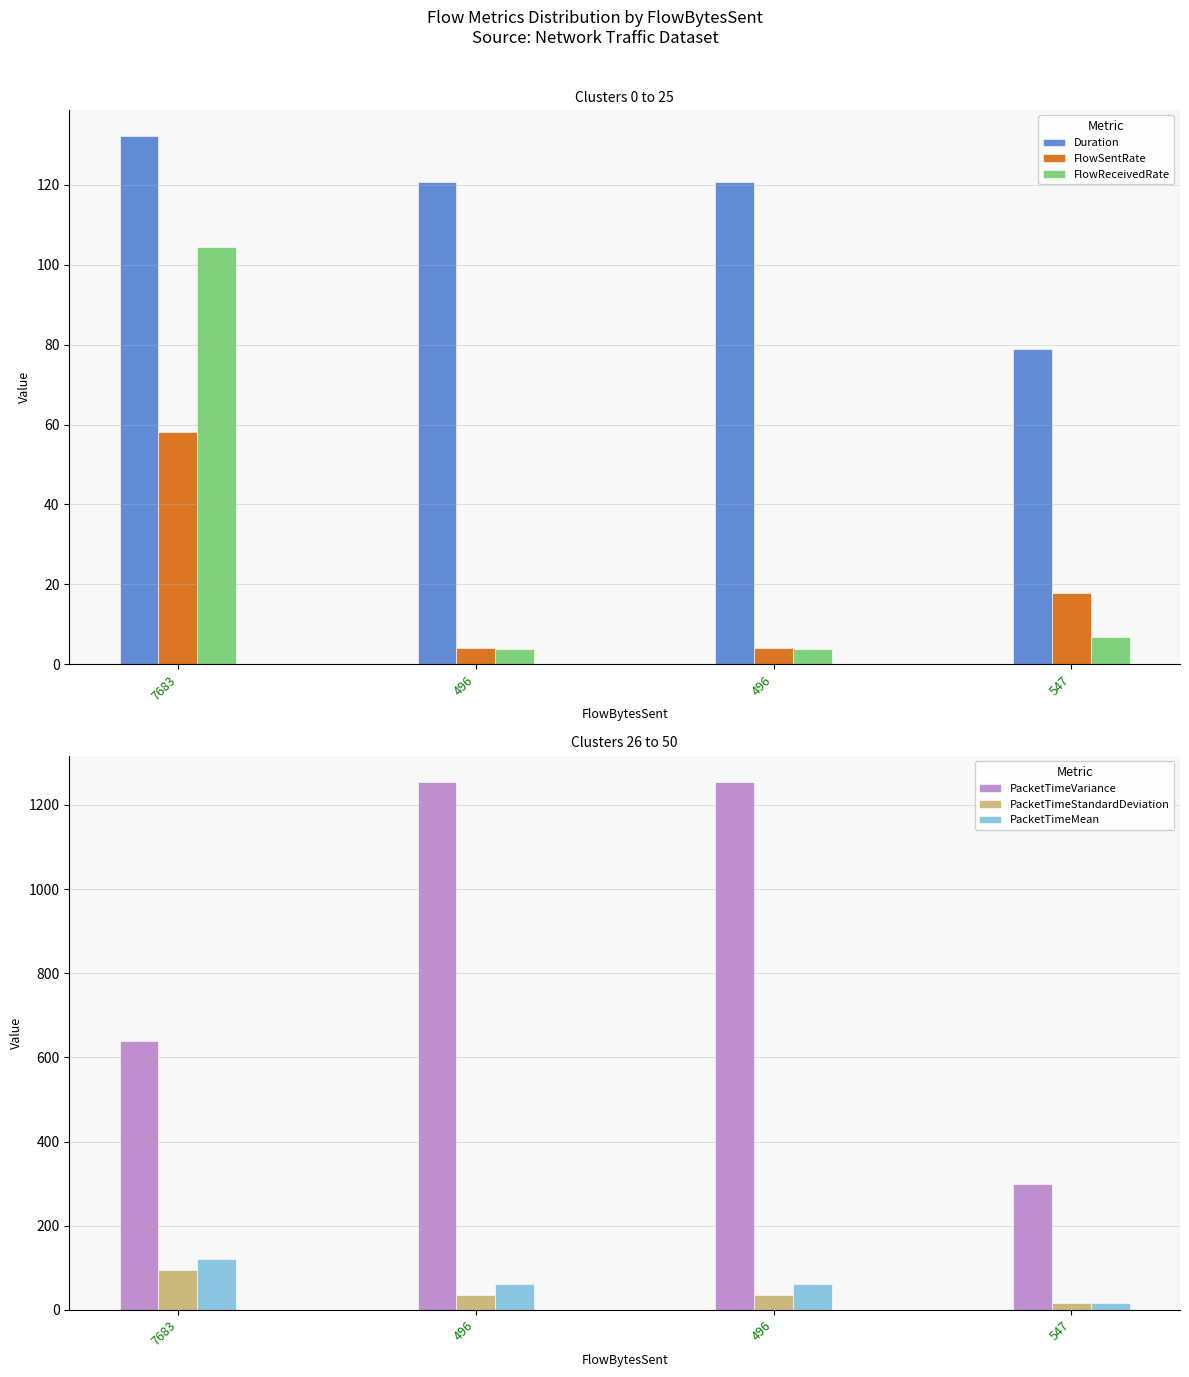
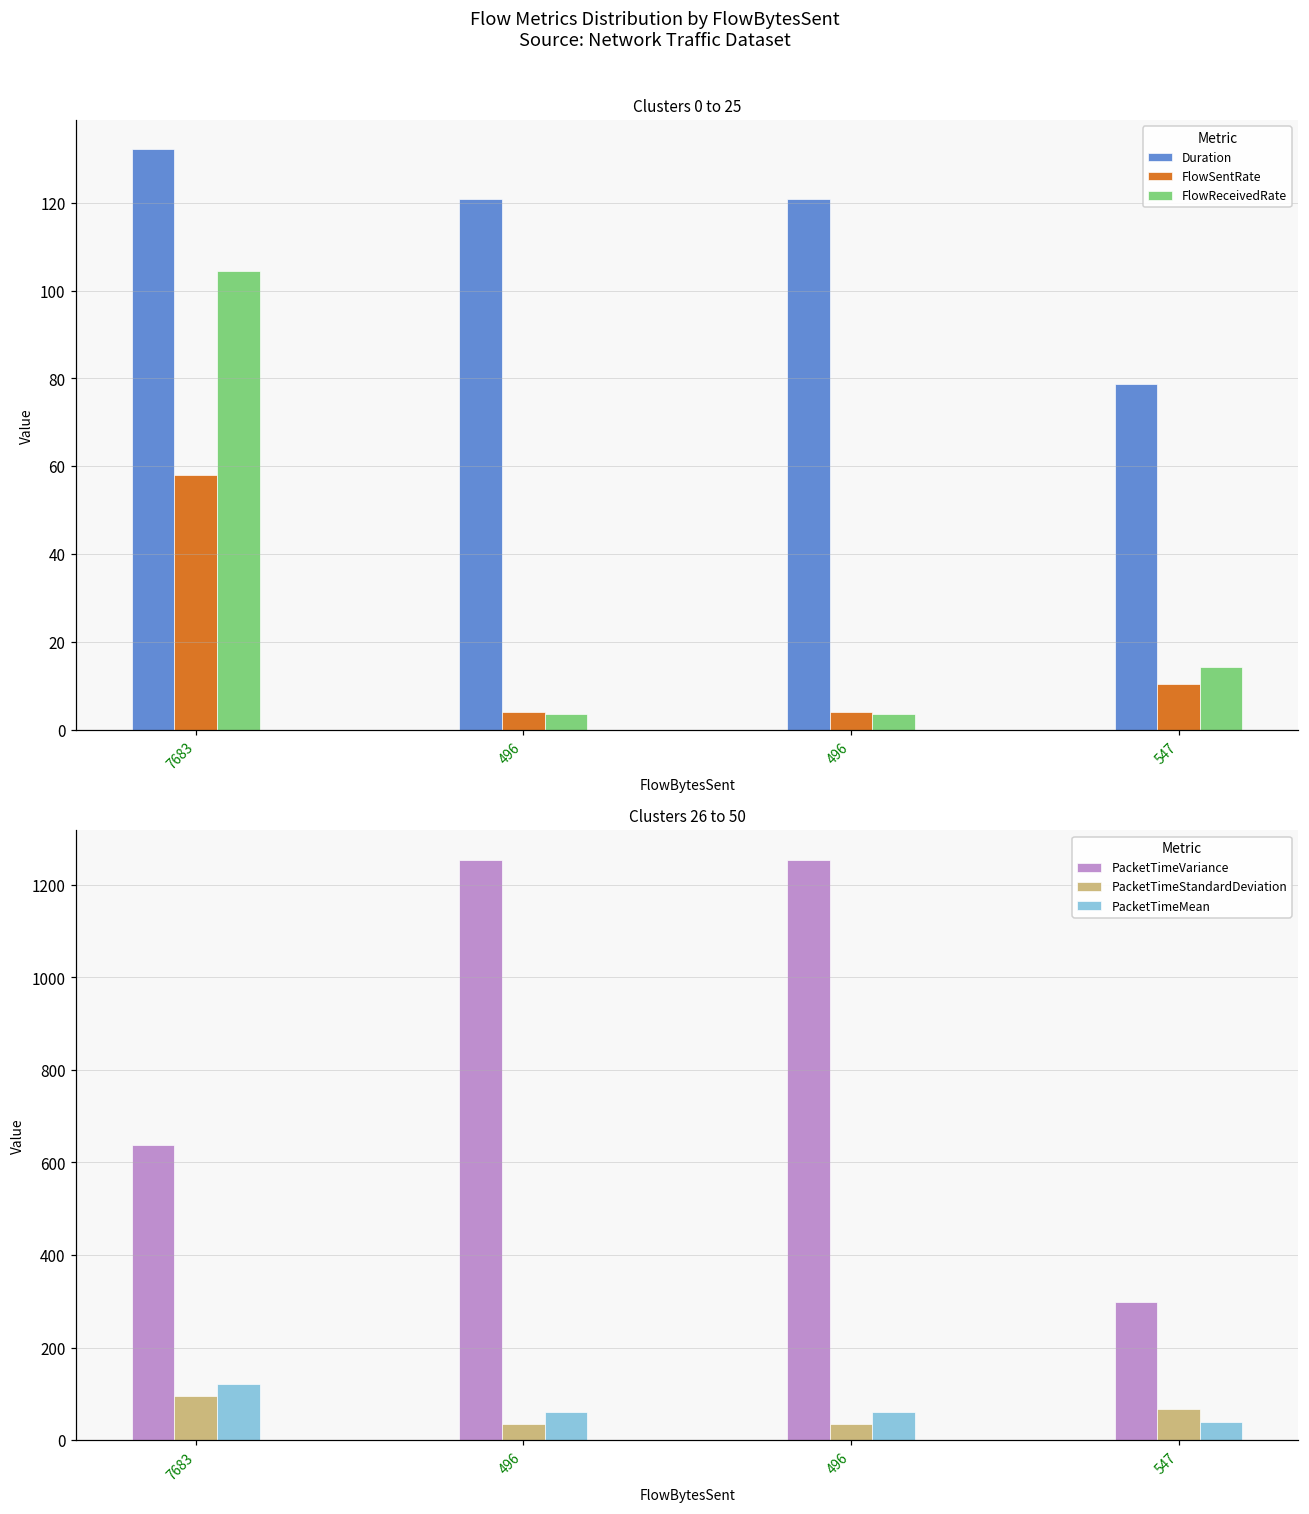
  {
    "Clusters 0 to 25": {
      "Duration": {
        "7683": 132,
        "547": 79
      },
      "FlowSentRate": {
        "7683": 58,
-       "547": 18
+       "547": 10
      },
      "FlowReceivedRate": {
        "7683": 104,
-       "547": 7
+       "547": 14
      }
    },
    "Clusters 26 to 50": {
      "PacketTimeVariance": {
        "7683": 640,
        "547": 300
      },
      "PacketTimeStandardDeviation": {
        "7683": 100,
-       "547": 20
+       "547": 70
      },
      "PacketTimeMean": {
        "7683": 120,
-       "547": 20
+       "547": 40
      }
    }
  }
